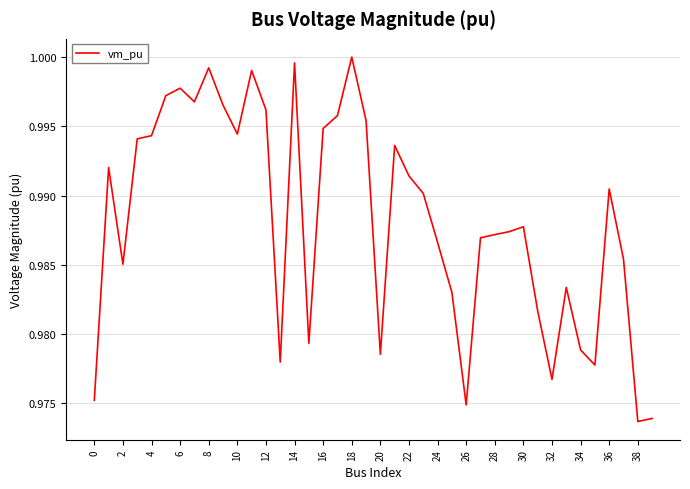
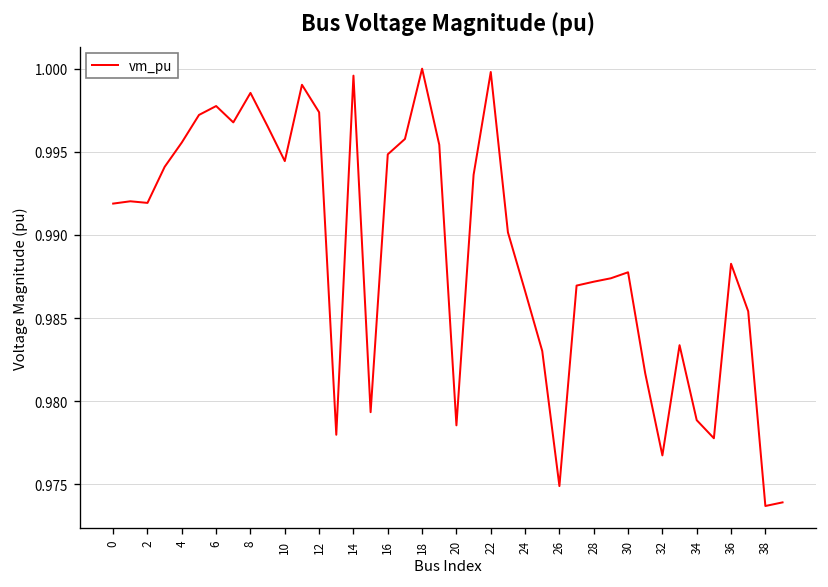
  {
-   "0": 0.9752,
-   "2": 0.9851,
-   "4": 0.9943,
+   "0": 0.9919,
+   "2": 0.9919,
+   "4": 0.9956,
    "6": 0.9978,
-   "8": 0.9992,
+   "8": 0.9985,
    "10": 0.9944,
-   "12": 0.9962,
+   "12": 0.9974,
    "14": 0.9996,
    "16": 0.9948,
    "18": 1.0000,
    "20": 0.9786,
-   "22": 0.9914,
+   "22": 0.9998,
    "24": 0.9866,
    "26": 0.9749,
    "28": 0.9872,
    "30": 0.9878,
    "32": 0.9767,
    "34": 0.9789,
-   "36": 0.9905,
+   "36": 0.9883,
    "38": 0.9737
  }
